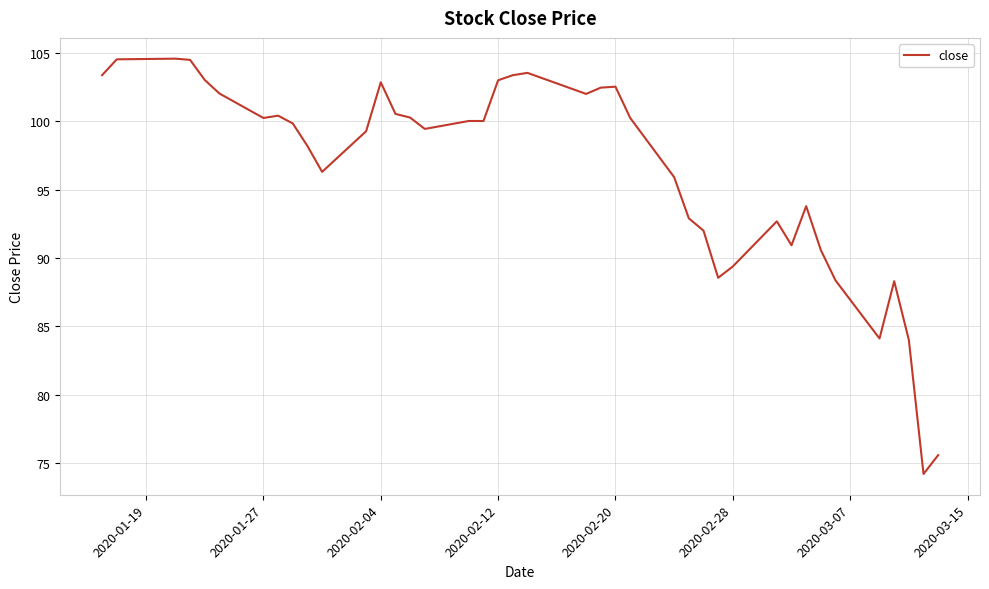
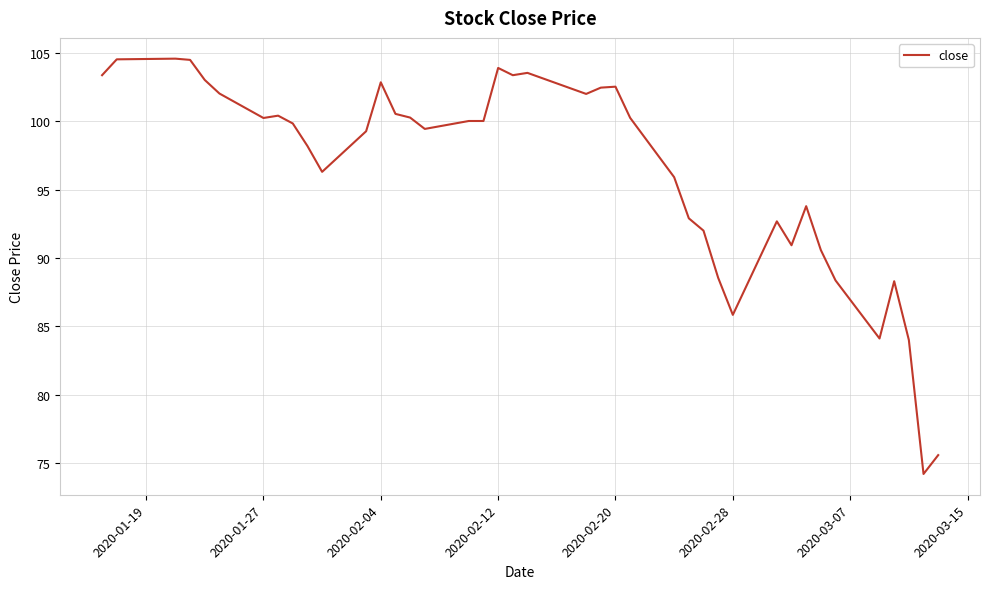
  {
    "2020-01-27": 100.2,
    "2020-02-04": 102.9,
-   "2020-02-12": 103.0,
+   "2020-02-12": 103.9,
    "2020-02-20": 102.5,
-   "2020-02-28": 89.4
+   "2020-02-28": 85.8
  }
